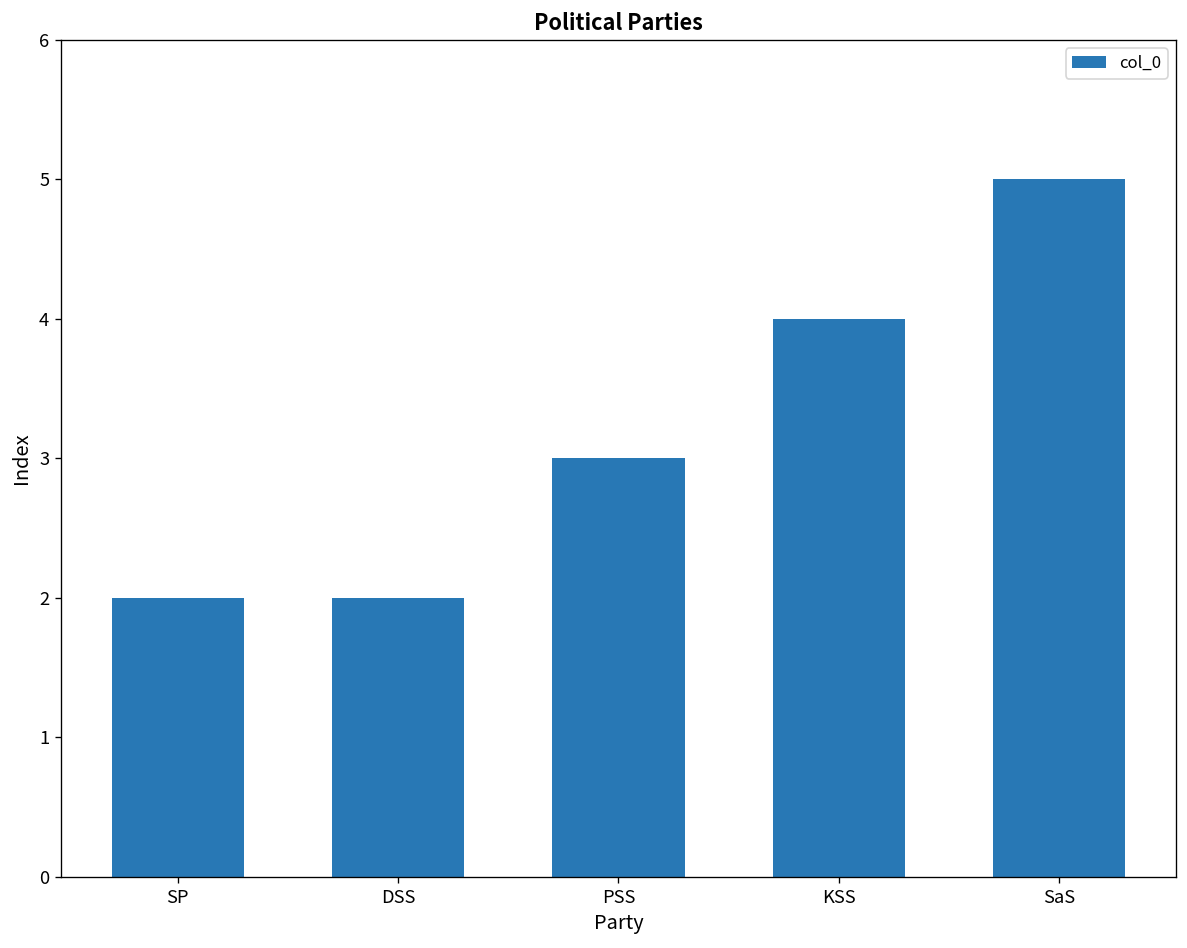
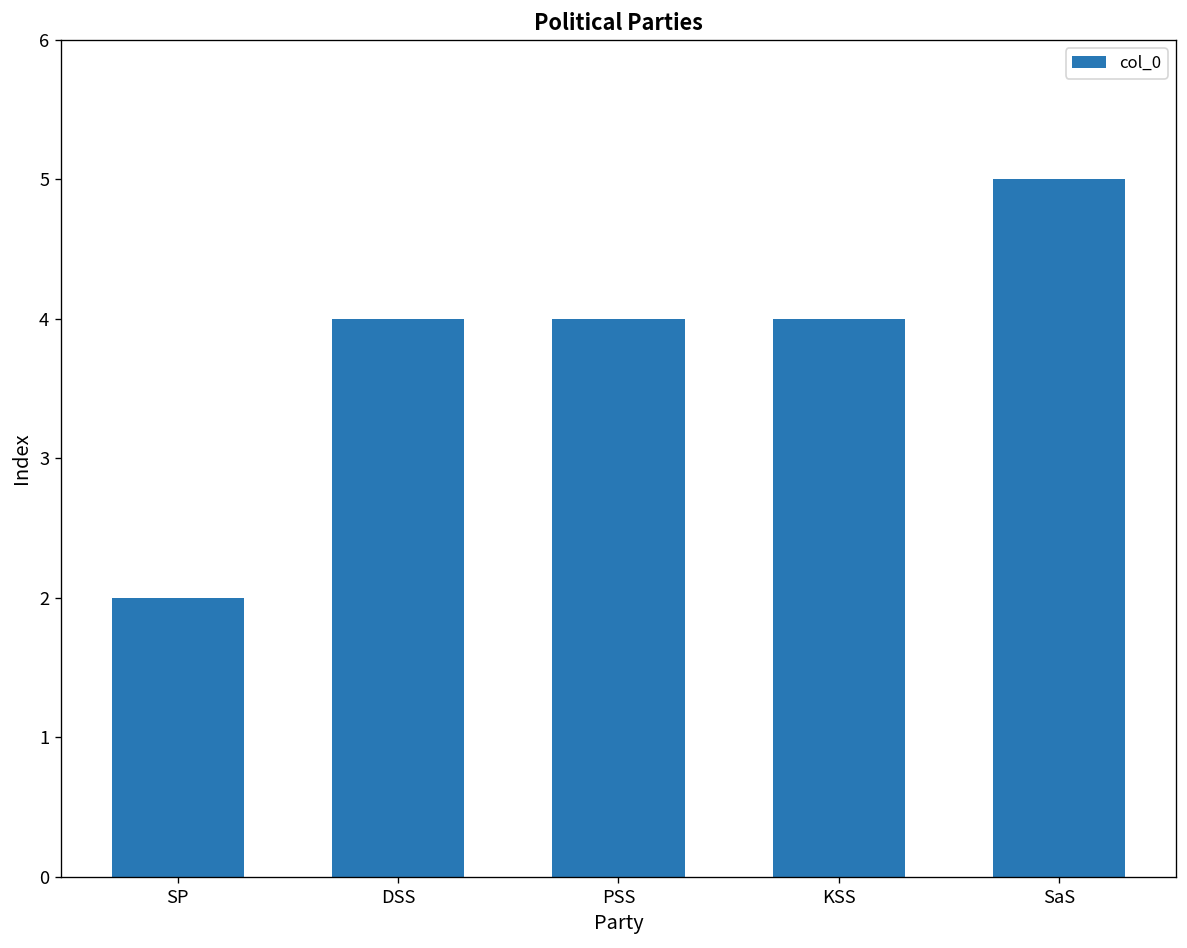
  {
    "SP": 2,
-   "DSS": 2,
-   "PSS": 3,
+   "DSS": 4,
+   "PSS": 4,
    "KSS": 4,
    "SaS": 5
  }
